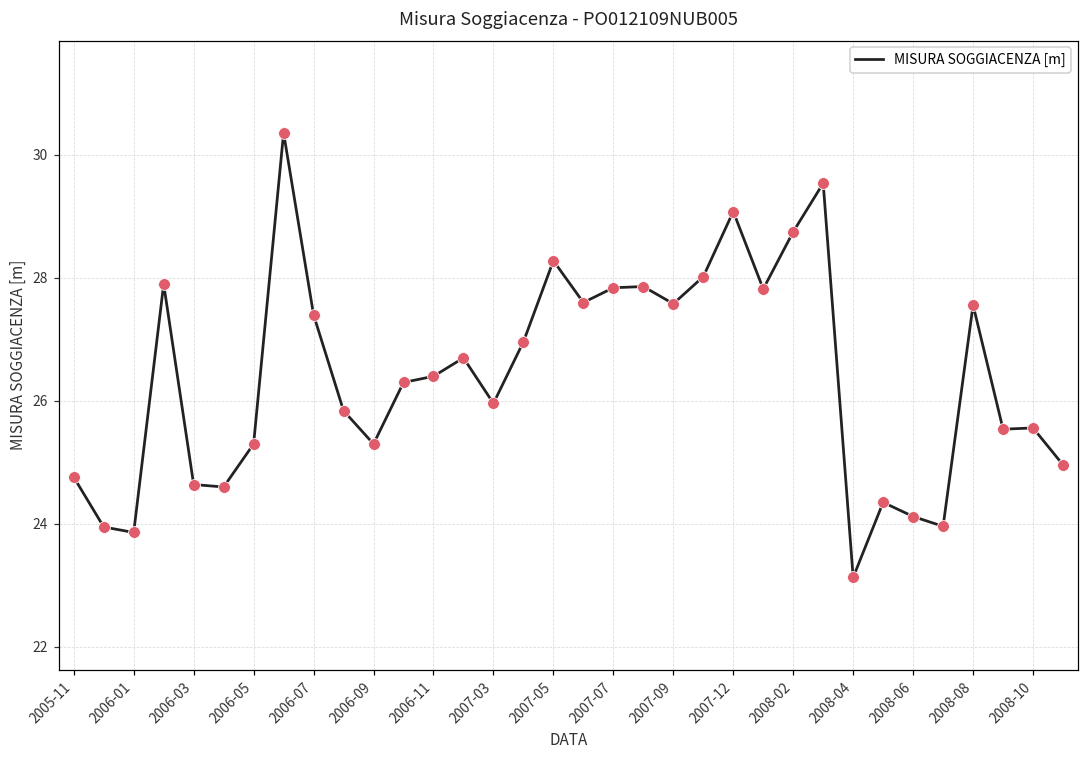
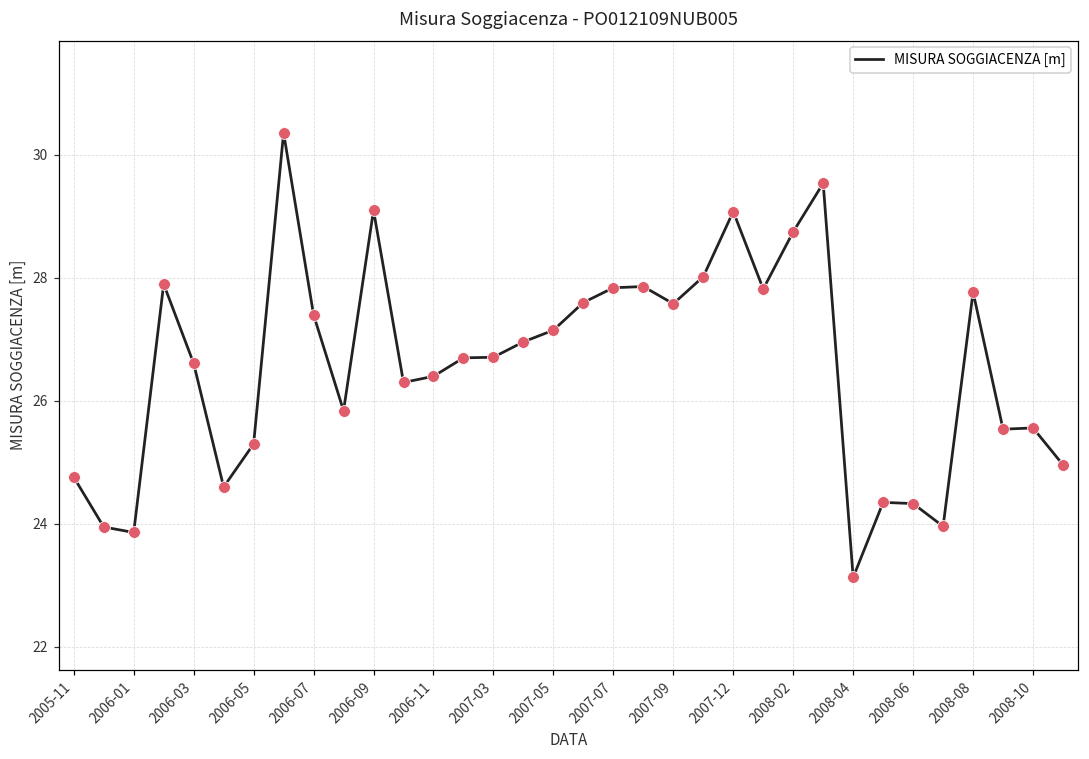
  {
    "2005-11": 24.8,
    "2006-01": 23.9,
-   "2006-03": 24.6,
+   "2006-03": 26.6,
    "2006-05": 25.3,
    "2006-07": 27.4,
-   "2006-09": 25.3,
+   "2006-09": 29.1,
    "2006-11": 26.4,
-   "2007-03": 26.0,
-   "2007-05": 28.3,
+   "2007-03": 26.7,
+   "2007-05": 27.2,
    "2007-07": 27.8,
    "2007-09": 27.6,
    "2007-12": 29.1,
    "2008-02": 28.8,
    "2008-04": 23.1,
-   "2008-06": 24.1,
-   "2008-08": 27.6,
+   "2008-06": 24.3,
+   "2008-08": 27.8,
    "2008-10": 25.6
  }
